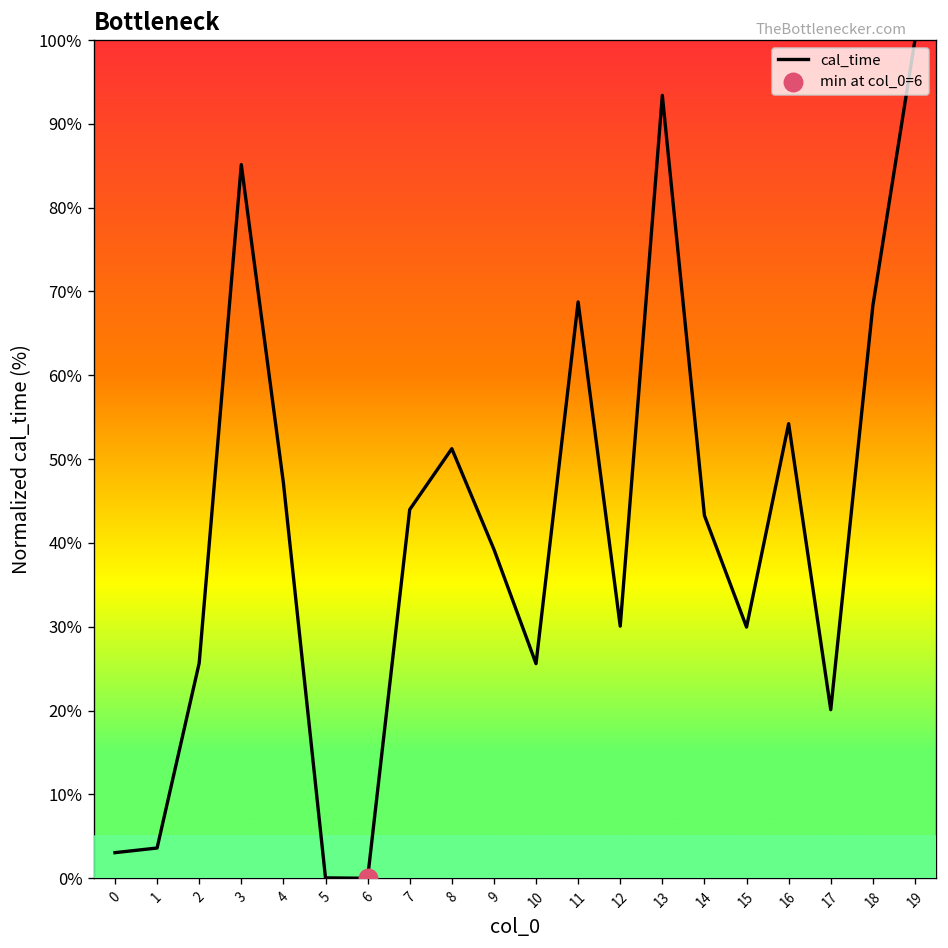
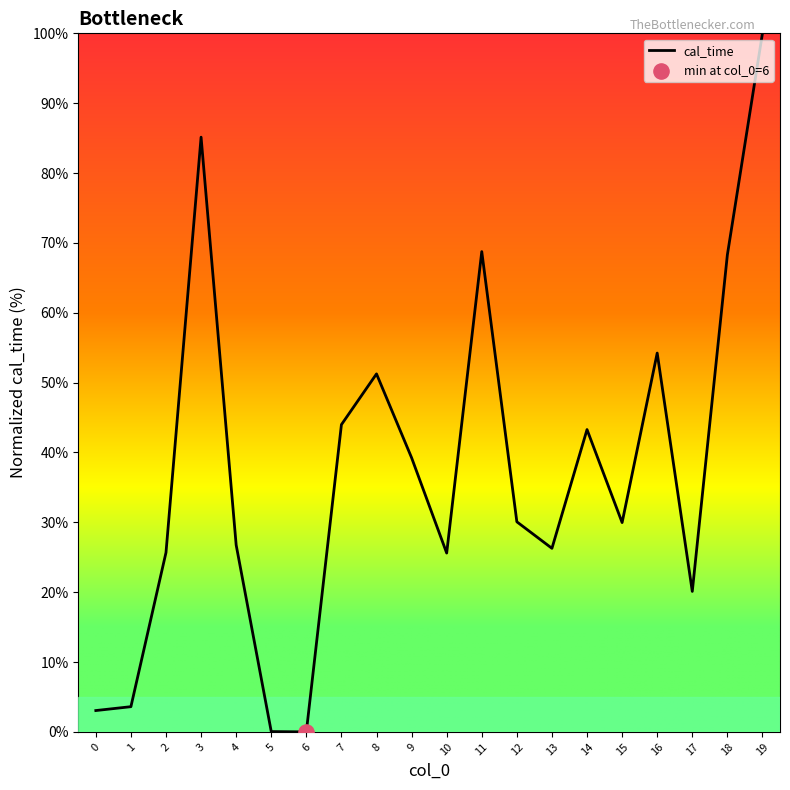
  {
    "cal_time": {
      "2": "26%",
      "3": "85%",
-     "4": "47%",
+     "4": "27%",
      "7": "44%",
      "8": "51%",
      "9": "39%",
      "10": "26%",
      "11": "69%",
      "12": "30%",
-     "13": "93%",
+     "13": "26%",
      "14": "43%",
      "15": "30%",
      "16": "54%",
      "17": "20%",
      "18": "68%",
      "19": "100%"
    }
  }
